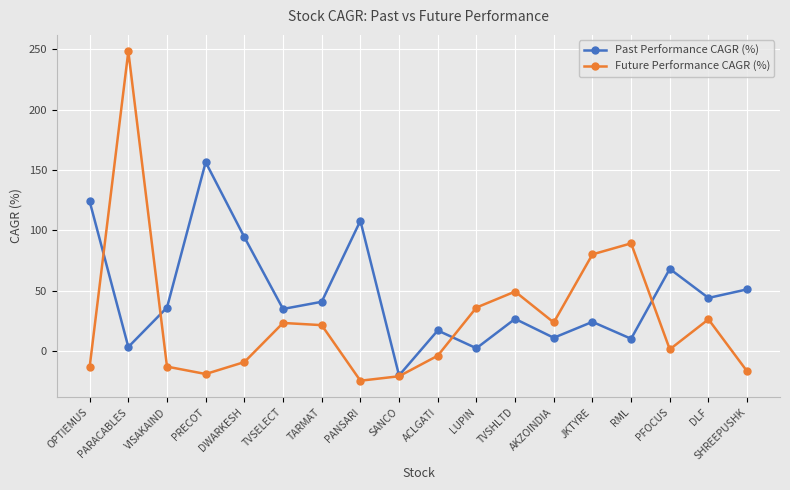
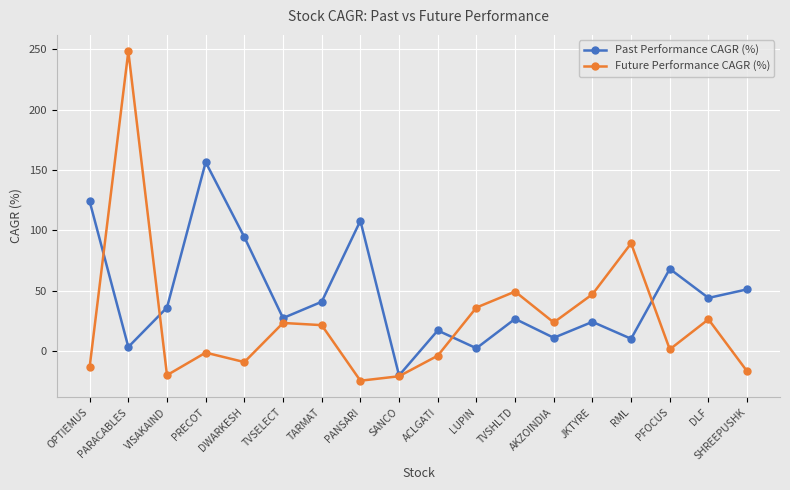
  {
    "Past Performance CAGR (%)": {
      "OPTIEMUS": 124,
      "PARACABLES": 3,
      "VISAKAIND": 36,
      "PRECOT": 156,
      "DWARKESH": 94,
-     "TVSELECT": 35,
+     "TVSELECT": 27,
      "TARMAT": 41,
      "PANSARI": 108,
      "ACLGATI": 17,
      "LUPIN": 2,
      "TVSHLTD": 27,
      "AKZOINDIA": 11,
      "JKTYRE": 24,
      "RML": 10,
      "PFOCUS": 68,
      "DLF": 44,
      "SHREEPUSHK": 51
    },
    "Future Performance CAGR (%)": {
      "OPTIEMUS": -13,
      "PARACABLES": 248,
-     "VISAKAIND": -13,
-     "PRECOT": -19,
+     "VISAKAIND": -20,
+     "PRECOT": -1,
      "DWARKESH": -9,
      "TVSELECT": 23,
      "TARMAT": 21,
      "PANSARI": -25,
      "ACLGATI": -4,
      "LUPIN": 36,
      "TVSHLTD": 49,
      "AKZOINDIA": 24,
-     "JKTYRE": 80,
+     "JKTYRE": 47,
      "RML": 89,
      "PFOCUS": 1,
      "DLF": 26,
      "SHREEPUSHK": -17
    }
  }
